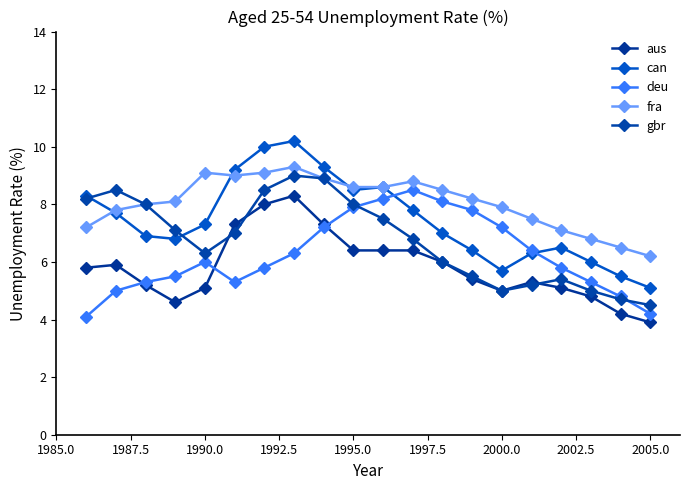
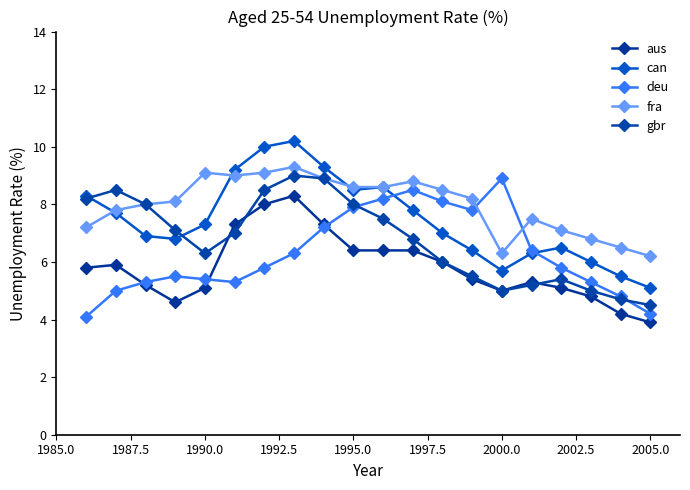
  {
    "deu": {
-     "1990.0": 6.0,
+     "1990.0": 5.4,
      "1995.0": 7.9,
-     "2000.0": 7.2,
+     "2000.0": 8.9,
      "2005.0": 4.2
    },
    "fra": {
      "1990.0": 9.1,
      "1995.0": 8.6,
-     "2000.0": 7.9,
+     "2000.0": 6.3,
      "2005.0": 6.2
    }
  }
